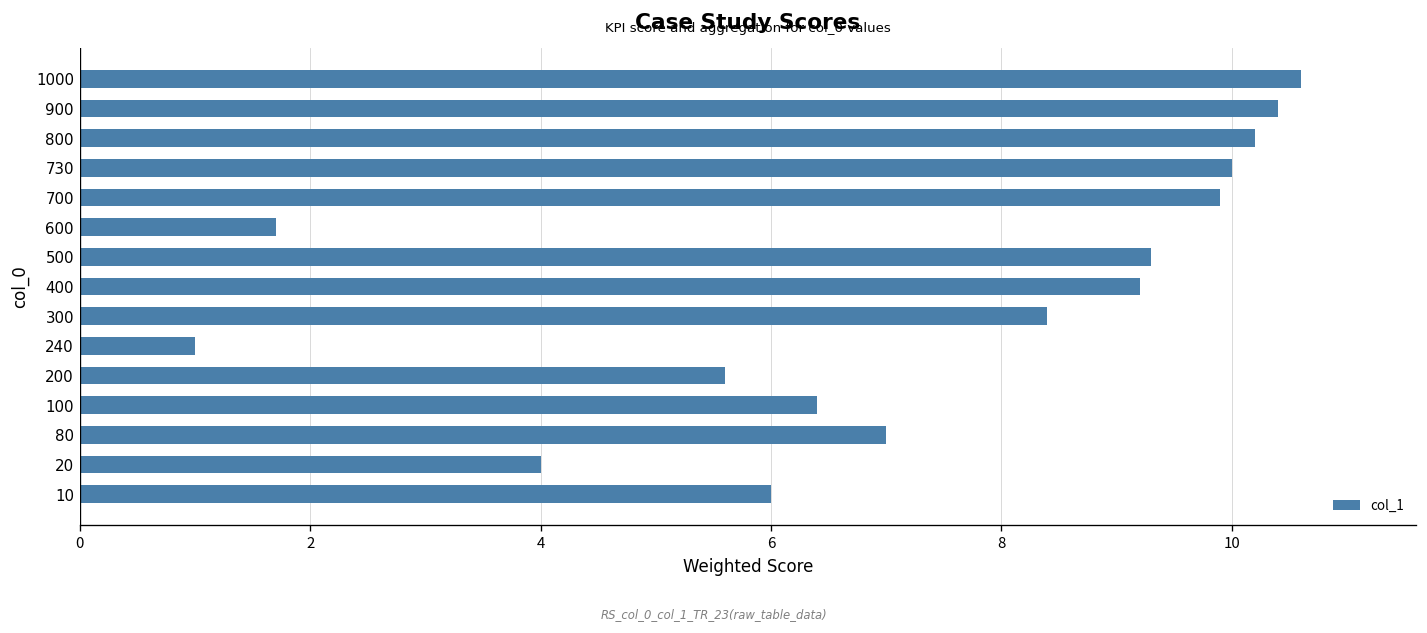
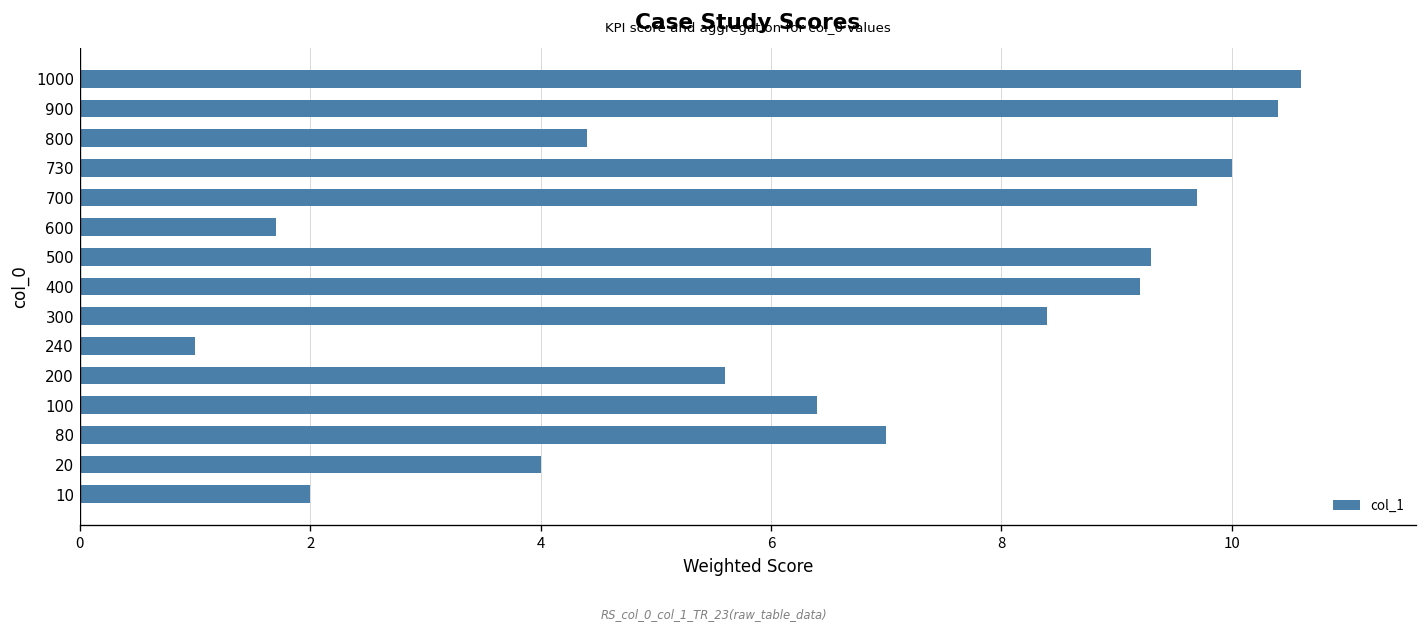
  {
    "1000": 10.6,
    "900": 10.4,
-   "800": 10.2,
+   "800": 4.4,
    "730": 10.0,
-   "700": 9.9,
+   "700": 9.7,
    "600": 1.7,
    "500": 9.3,
    "400": 9.2,
    "300": 8.4,
    "240": 1.0,
    "200": 5.6,
    "100": 6.4,
    "80": 7.0,
    "20": 4.0,
-   "10": 6
+   "10": 2
  }
